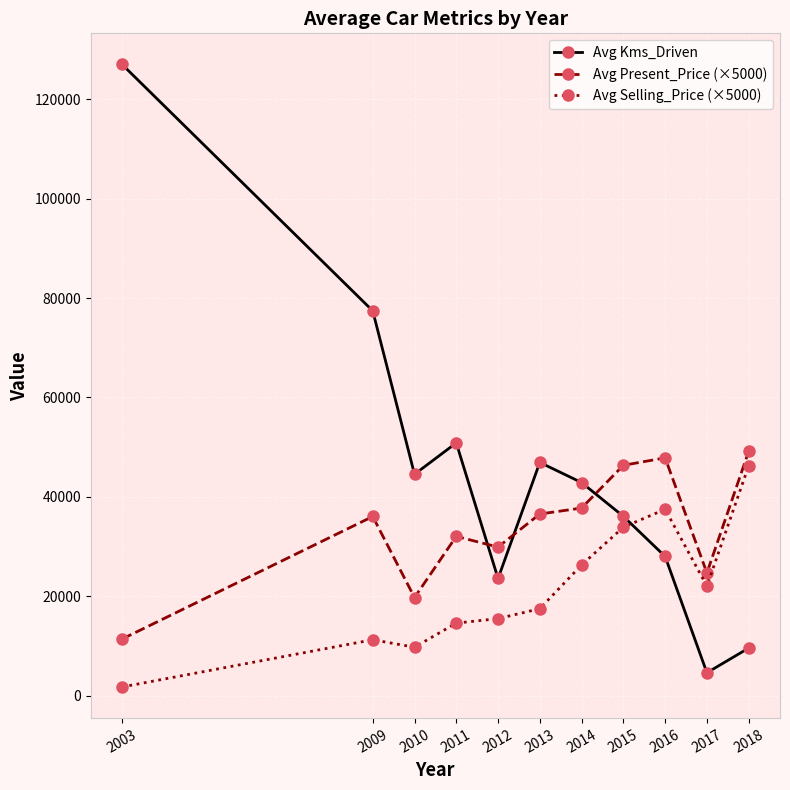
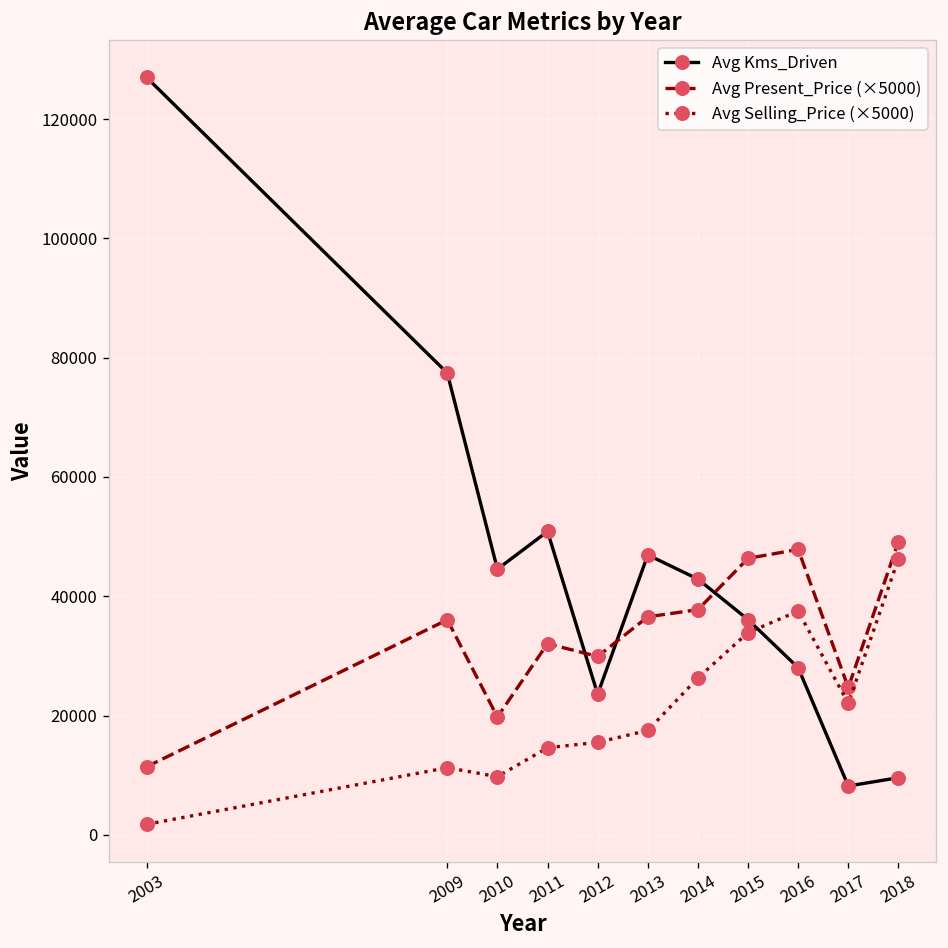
  {
    "Avg Kms_Driven": {
      "2003": 127000,
      "2009": 77000,
      "2010": 45000,
      "2011": 51000,
      "2012": 24000,
      "2013": 47000,
      "2014": 43000,
      "2015": 36000,
      "2016": 28000,
-     "2017": 5000,
+     "2017": 8000,
      "2018": 10000
    }
  }
